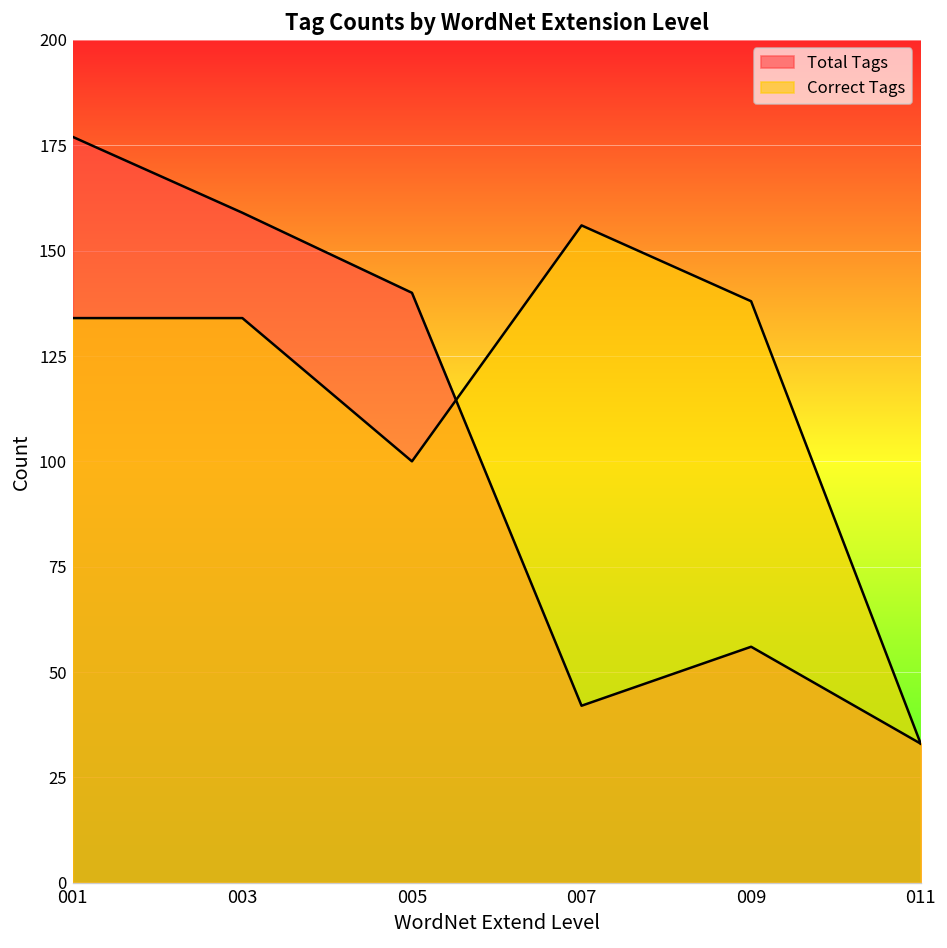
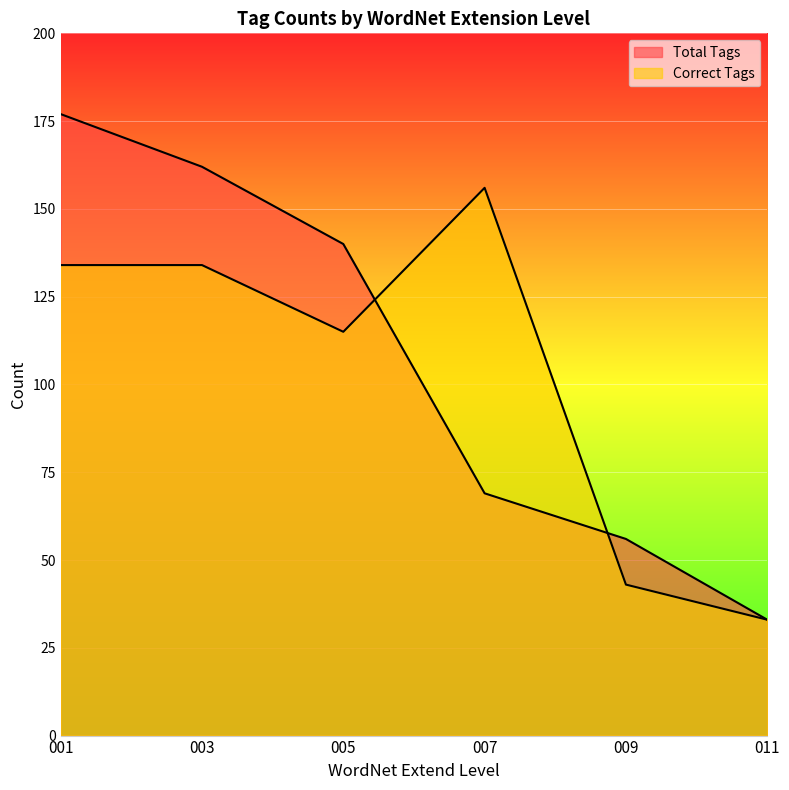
  {
    "Total Tags": {
      "001": 177,
-     "003": 159,
+     "003": 162,
      "005": 140,
-     "007": 42,
+     "007": 69,
      "009": 56
    },
    "Correct Tags": {
      "001": 134,
      "003": 134,
-     "005": 100,
+     "005": 115,
      "007": 156,
-     "009": 138
+     "009": 43
    }
  }
